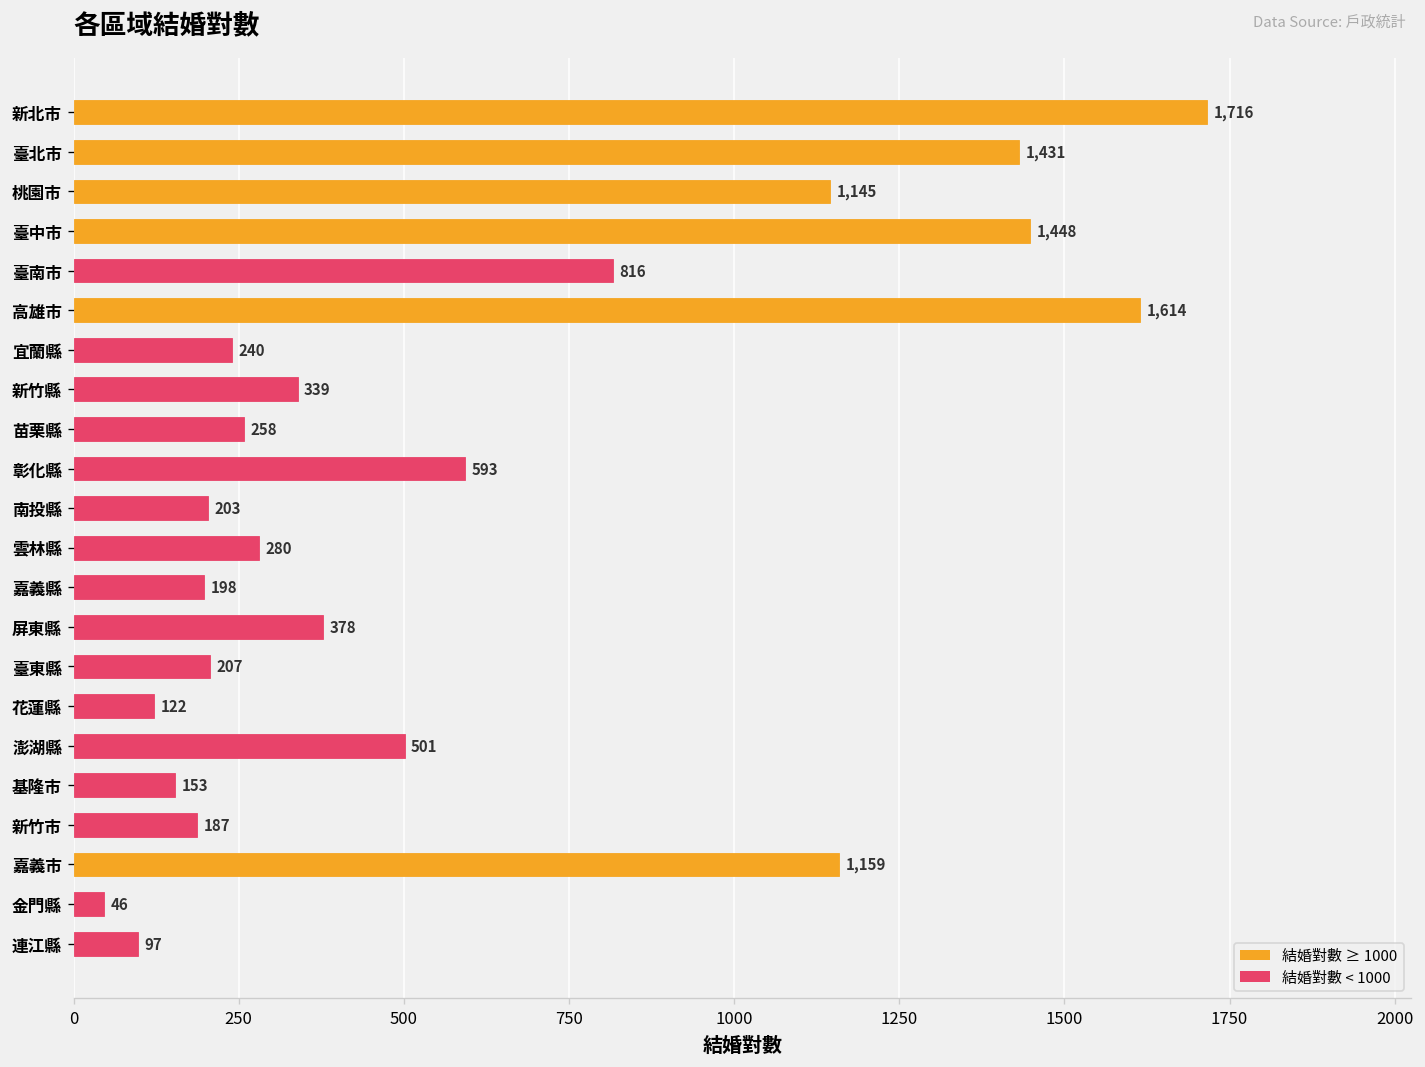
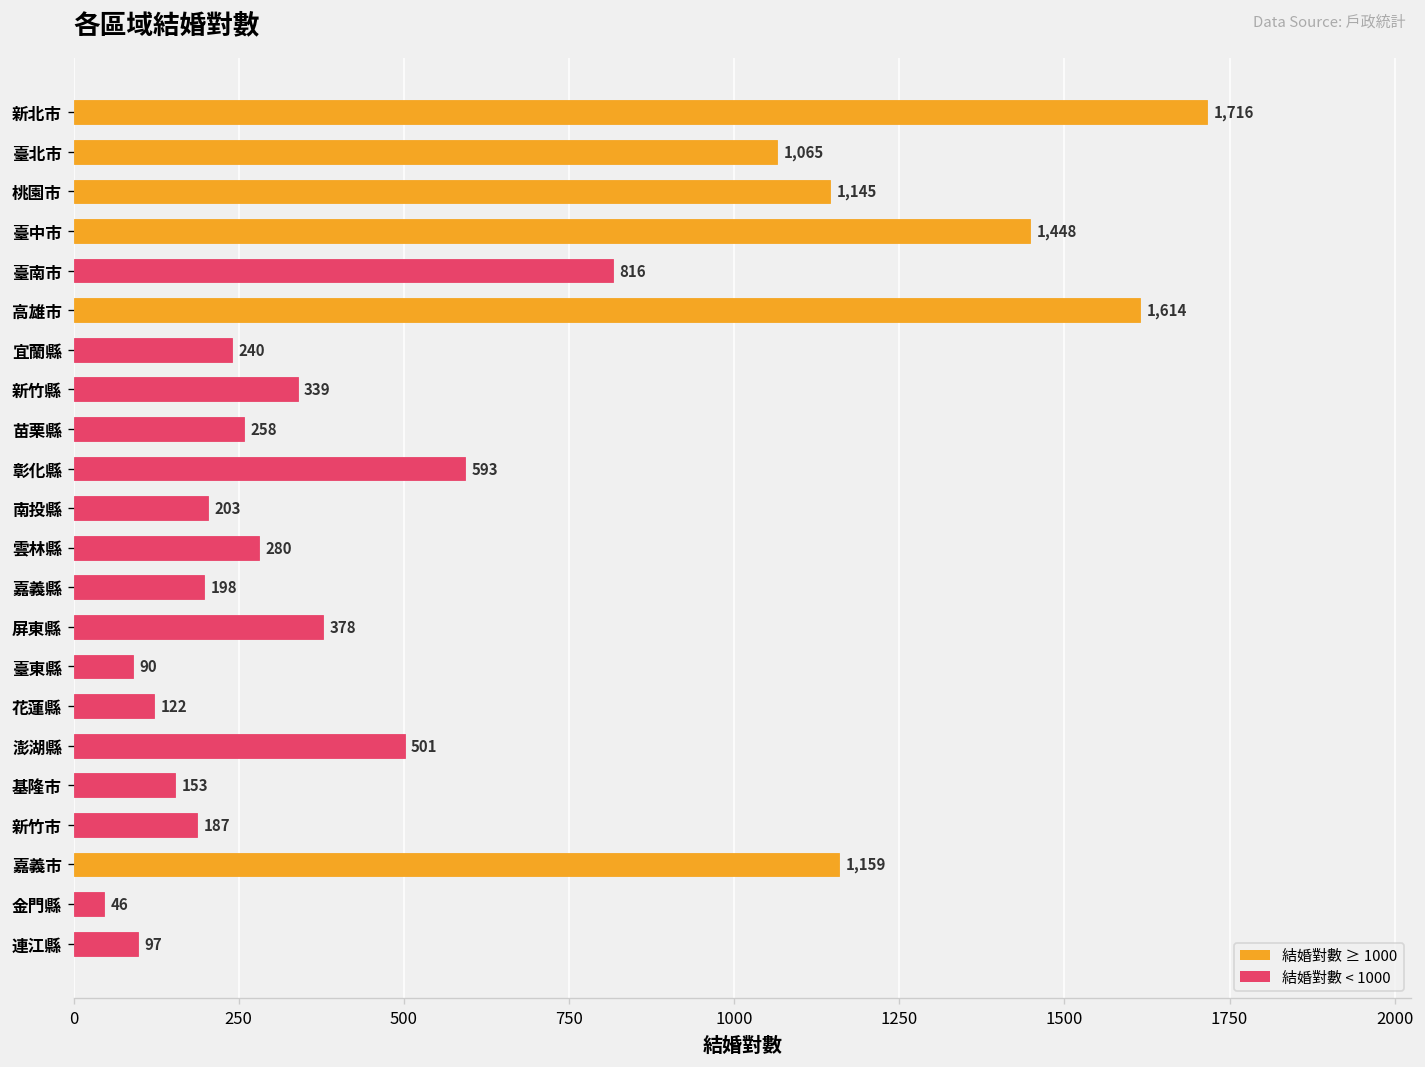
  {
    "新北市": "1,716",
-   "臺北市": "1,431",
+   "臺北市": "1,065",
    "桃園市": "1,145",
    "臺中市": "1,448",
    "臺南市": "816",
    "高雄市": "1,614",
    "宜蘭縣": "240",
    "新竹縣": "339",
    "苗栗縣": "258",
    "彰化縣": "593",
    "南投縣": "203",
    "雲林縣": "280",
    "嘉義縣": "198",
    "屏東縣": "378",
-   "臺東縣": "207",
+   "臺東縣": "90",
    "花蓮縣": "122",
    "澎湖縣": "501",
    "基隆市": "153",
    "新竹市": "187",
    "嘉義市": "1,159",
    "金門縣": "46",
    "連江縣": "97"
  }
